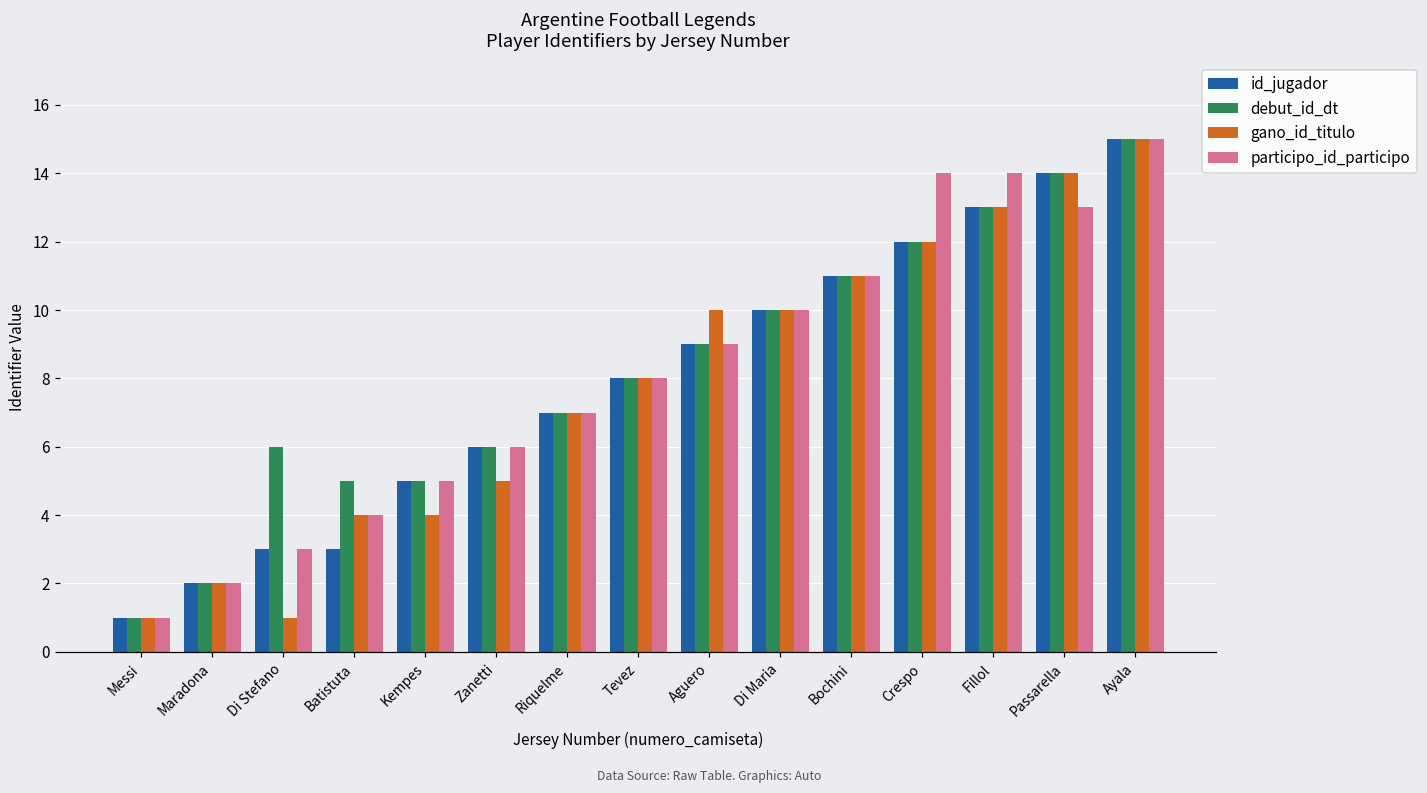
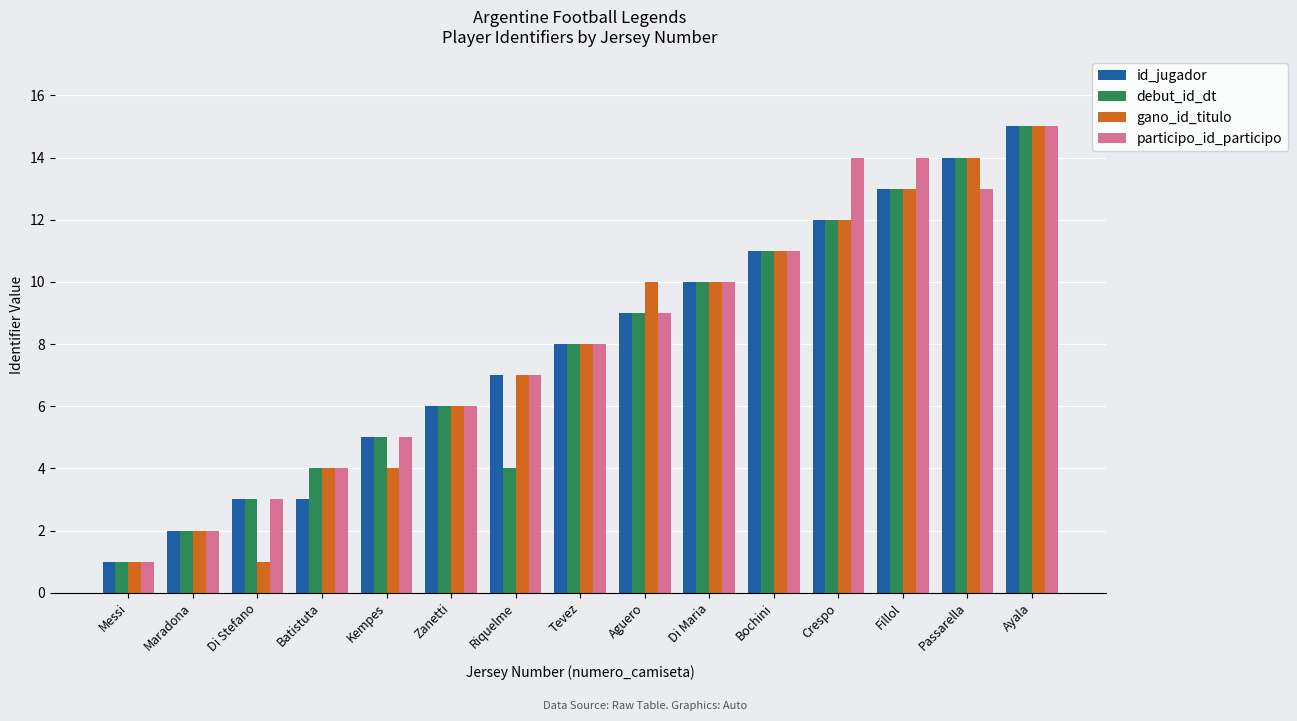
  {
    "id_jugador": {
      "Messi": 1,
      "Maradona": 2,
      "Di Stefano": 3,
      "Batistuta": 3,
      "Kempes": 5,
      "Zanetti": 6,
      "Riquelme": 7,
      "Tevez": 8,
      "Aguero": 9,
      "Di Maria": 10,
      "Bochini": 11,
      "Crespo": 12,
      "Fillol": 13,
      "Passarella": 14,
      "Ayala": 15
    },
    "debut_id_dt": {
      "Messi": 1,
      "Maradona": 2,
-     "Di Stefano": 6,
-     "Batistuta": 5,
+     "Di Stefano": 3,
+     "Batistuta": 4,
      "Kempes": 5,
      "Zanetti": 6,
-     "Riquelme": 7,
+     "Riquelme": 4,
      "Tevez": 8,
      "Aguero": 9,
      "Di Maria": 10,
      "Bochini": 11,
      "Crespo": 12,
      "Fillol": 13,
      "Passarella": 14,
      "Ayala": 15
    },
    "gano_id_titulo": {
      "Messi": 1,
      "Maradona": 2,
      "Di Stefano": 1,
      "Batistuta": 4,
      "Kempes": 4,
-     "Zanetti": 5,
+     "Zanetti": 6,
      "Riquelme": 7,
      "Tevez": 8,
      "Aguero": 10,
      "Di Maria": 10,
      "Bochini": 11,
      "Crespo": 12,
      "Fillol": 13,
      "Passarella": 14,
      "Ayala": 15
    },
    "participo_id_participo": {
      "Messi": 1,
      "Maradona": 2,
      "Di Stefano": 3,
      "Batistuta": 4,
      "Kempes": 5,
      "Zanetti": 6,
      "Riquelme": 7,
      "Tevez": 8,
      "Aguero": 9,
      "Di Maria": 10,
      "Bochini": 11,
      "Crespo": 14,
      "Fillol": 14,
      "Passarella": 13,
      "Ayala": 15
    }
  }
